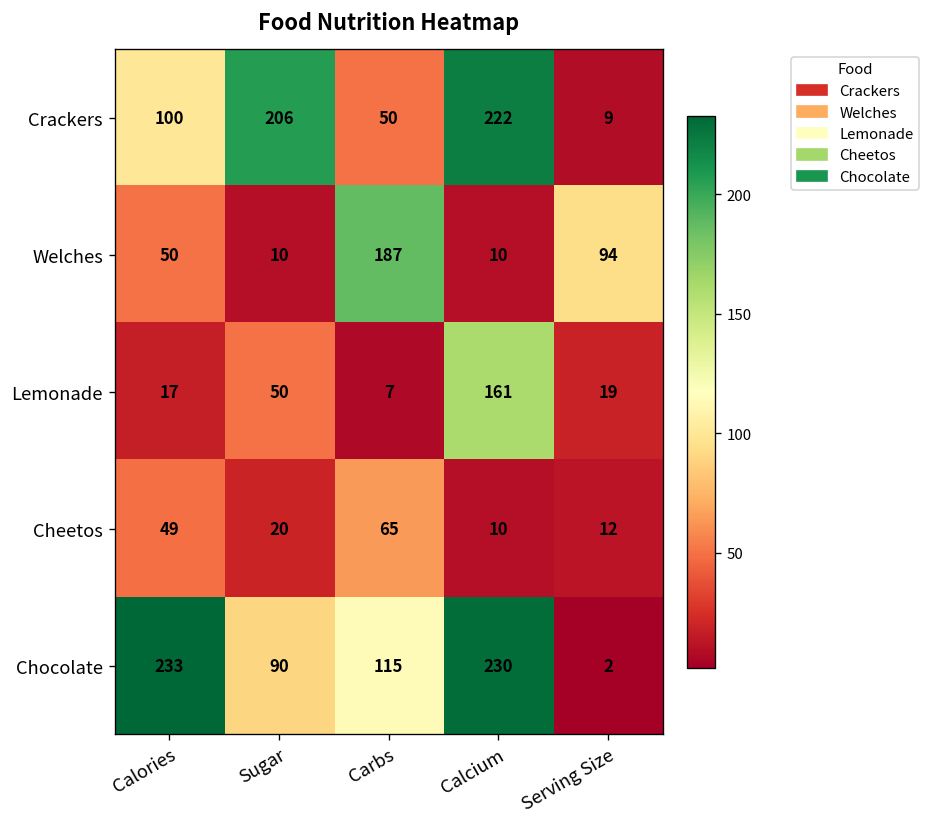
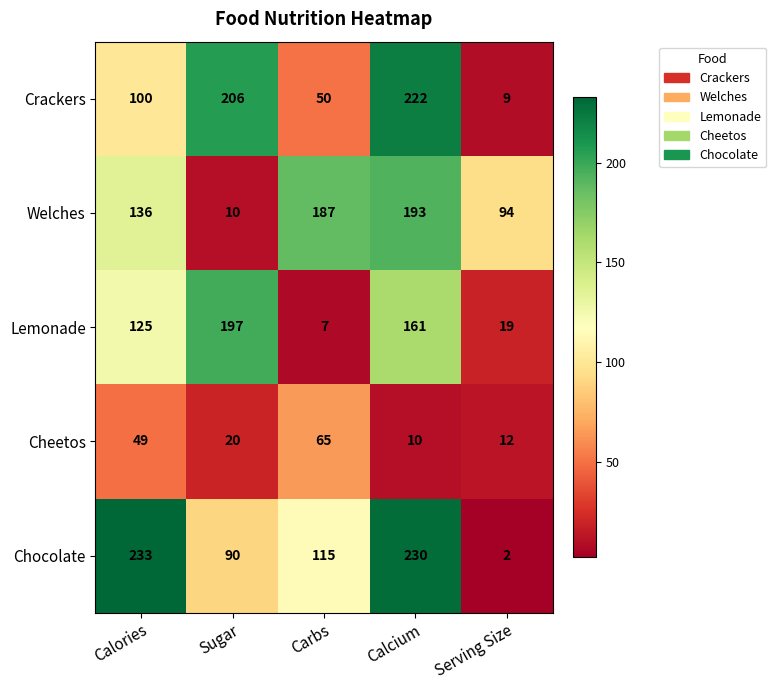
  {
    "Crackers": {
      "Calories": 100,
      "Sugar": 206,
      "Carbs": 50,
      "Calcium": 222,
      "Serving Size": 9
    },
    "Welches": {
-     "Calories": 50,
+     "Calories": 136,
      "Sugar": 10,
      "Carbs": 187,
-     "Calcium": 10,
+     "Calcium": 193,
      "Serving Size": 94
    },
    "Lemonade": {
-     "Calories": 17,
-     "Sugar": 50,
+     "Calories": 125,
+     "Sugar": 197,
      "Carbs": 7,
      "Calcium": 161,
      "Serving Size": 19
    },
    "Cheetos": {
      "Calories": 49,
      "Sugar": 20,
      "Carbs": 65,
      "Calcium": 10,
      "Serving Size": 12
    },
    "Chocolate": {
      "Calories": 233,
      "Sugar": 90,
      "Carbs": 115,
      "Calcium": 230,
      "Serving Size": 2
    }
  }
